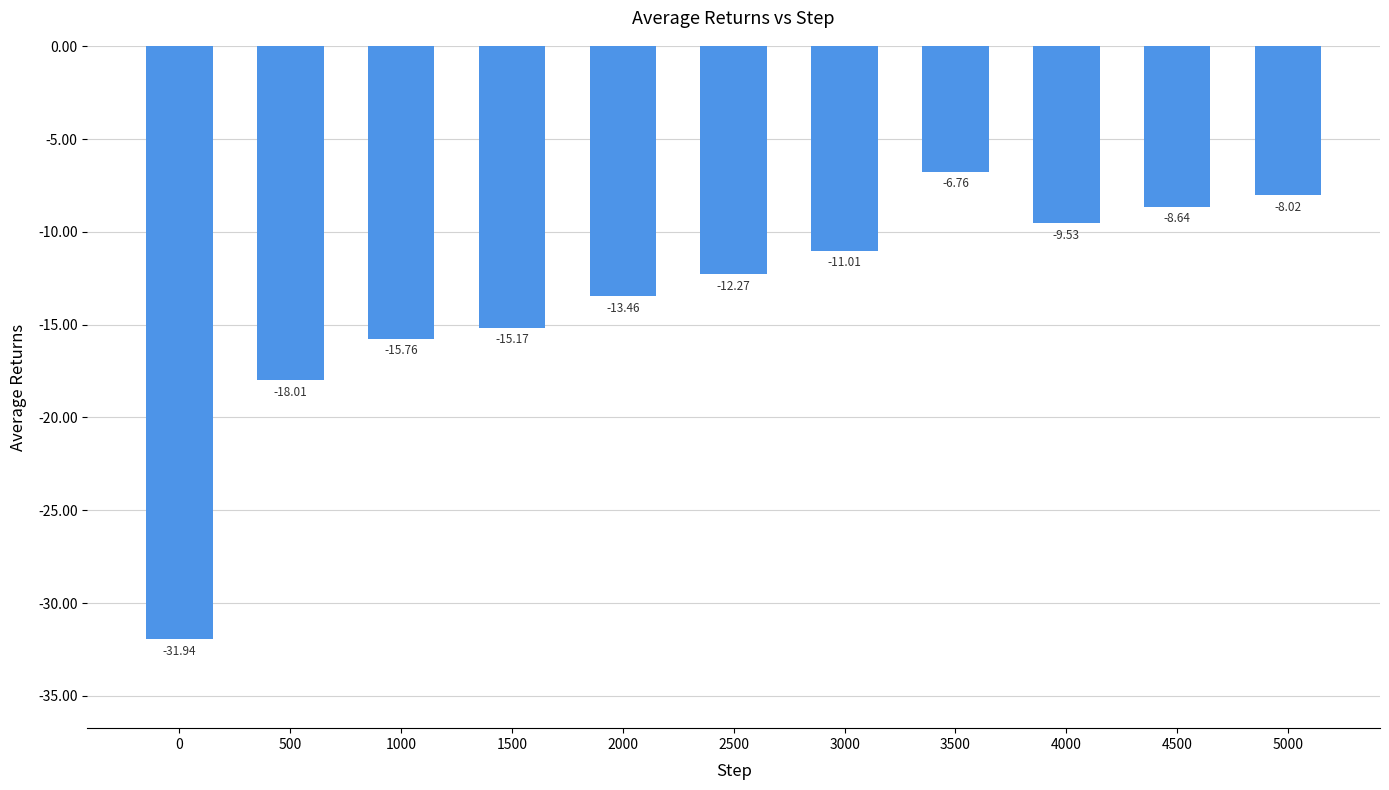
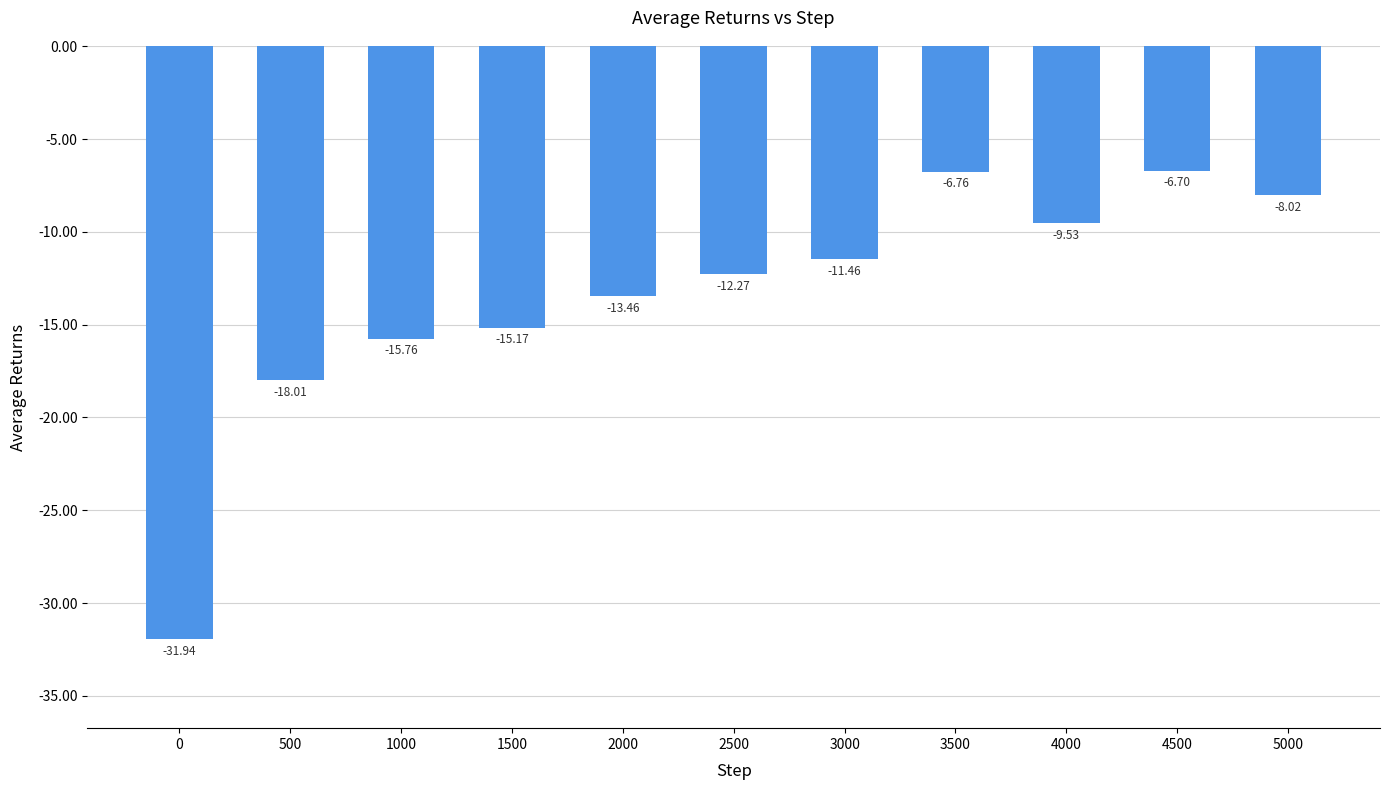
  {
    "0": -31.94,
    "500": -18.01,
    "1000": -15.76,
    "1500": -15.17,
    "2000": -13.46,
    "2500": -12.27,
-   "3000": -11.01,
+   "3000": -11.46,
    "3500": -6.76,
    "4000": -9.53,
-   "4500": -8.64,
+   "4500": -6.70,
    "5000": -8.02
  }
